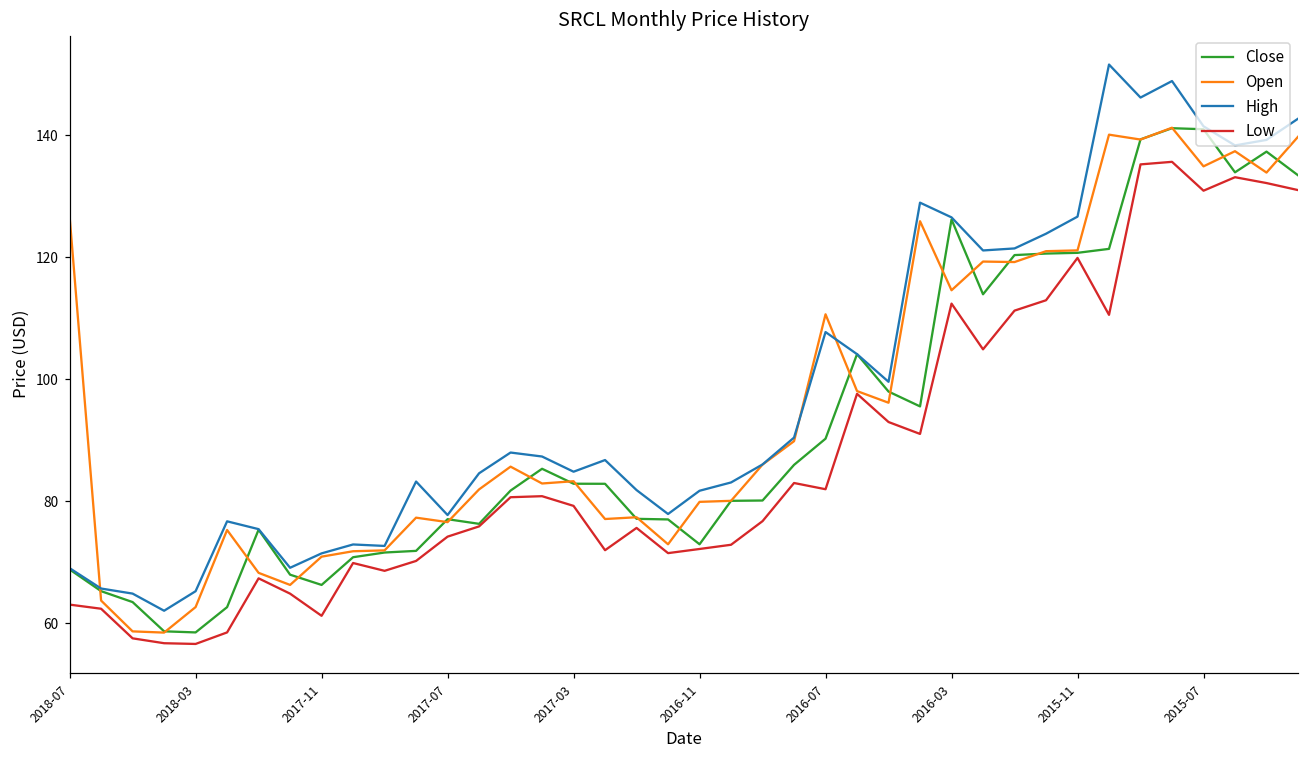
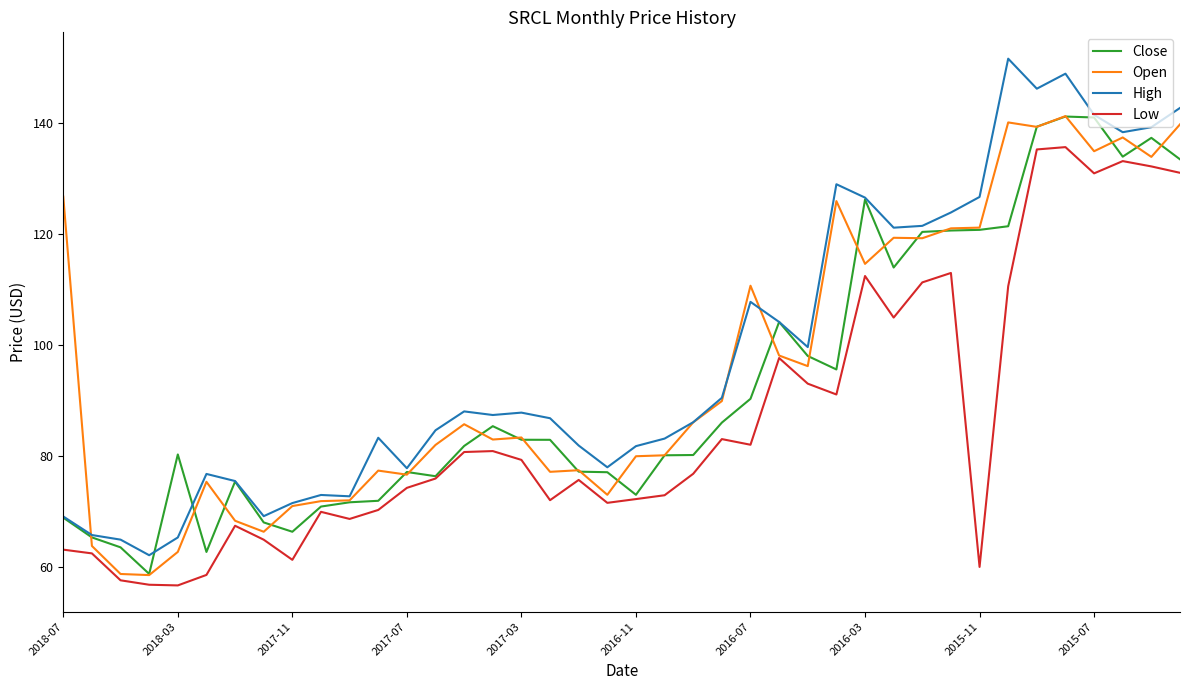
  {
    "Close": {
-     "2018-03": 59,
+     "2018-03": 80,
      "2017-11": 66,
      "2017-07": 77,
      "2016-11": 73,
      "2016-07": 90
    },
    "Open": {
      "2018-07": 127,
      "2018-03": 63,
      "2017-11": 71,
      "2017-07": 77,
      "2016-11": 80,
      "2016-07": 111,
      "2016-03": 115,
      "2015-07": 135
    },
    "High": {
      "2018-03": 65,
      "2017-11": 71,
      "2017-07": 78,
-     "2017-03": 85,
+     "2017-03": 88,
      "2016-11": 82,
      "2016-07": 108,
      "2015-11": 127
    },
    "Low": {
      "2018-07": 63,
      "2018-03": 57,
      "2017-11": 61,
      "2017-07": 74,
      "2017-03": 79,
      "2016-11": 72,
      "2016-07": 82,
      "2016-03": 112,
-     "2015-11": 120,
+     "2015-11": 60,
      "2015-07": 131
    }
  }
